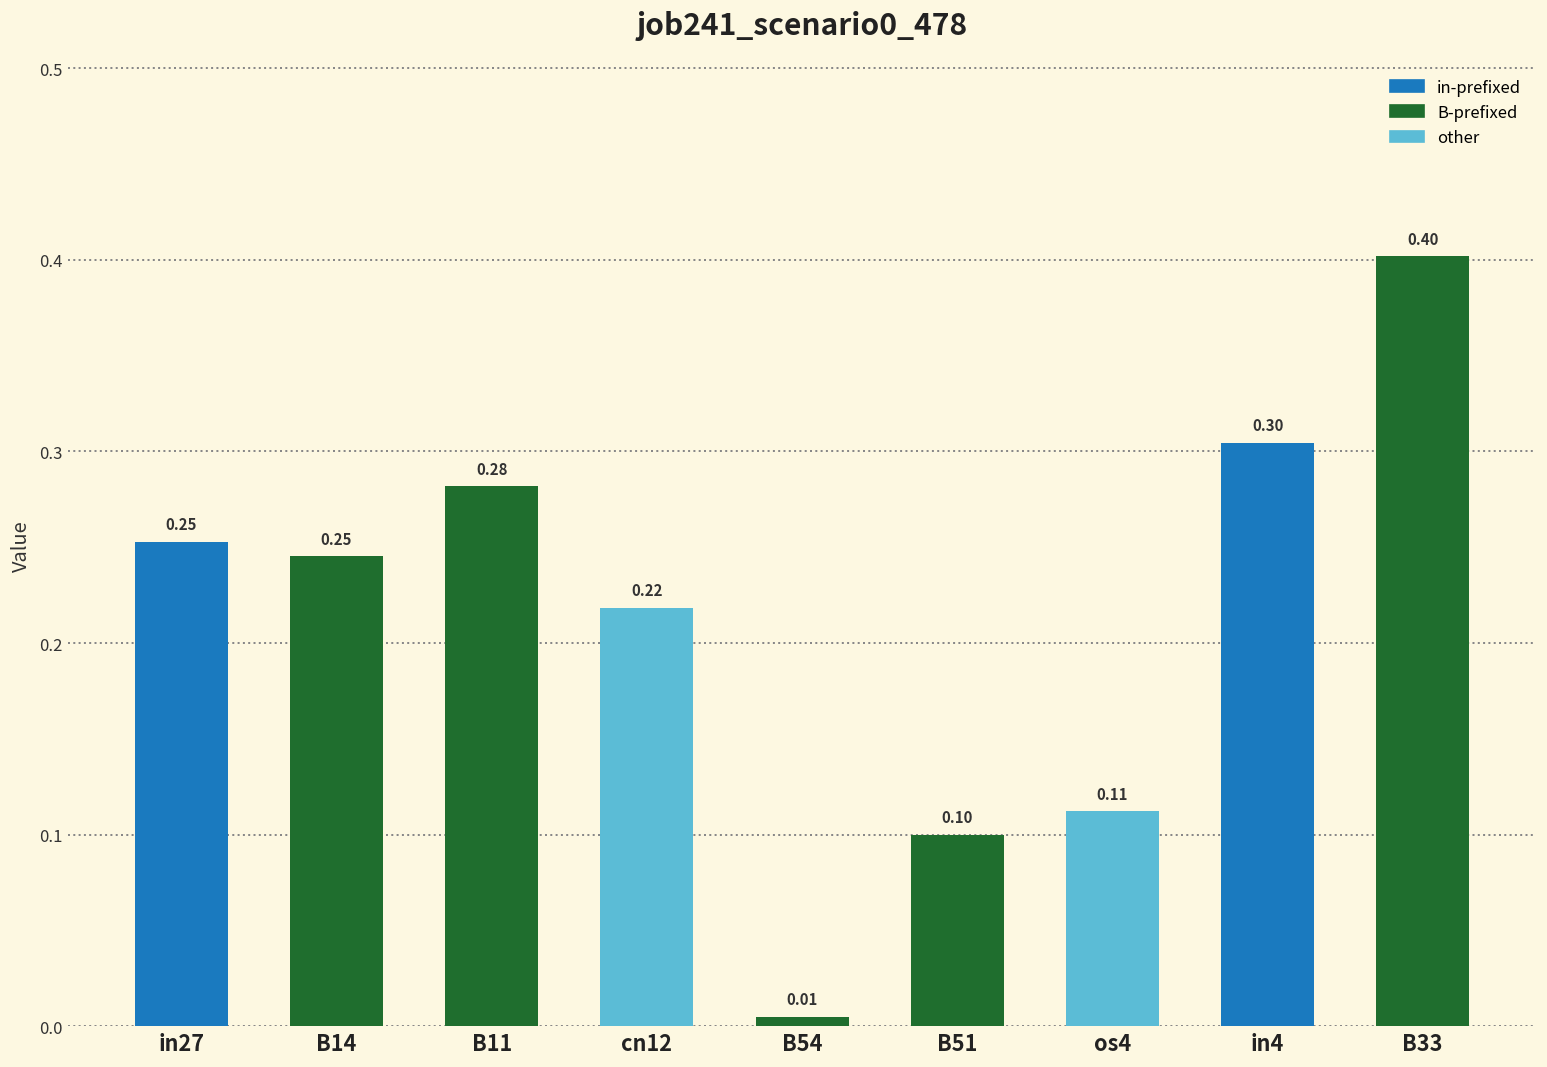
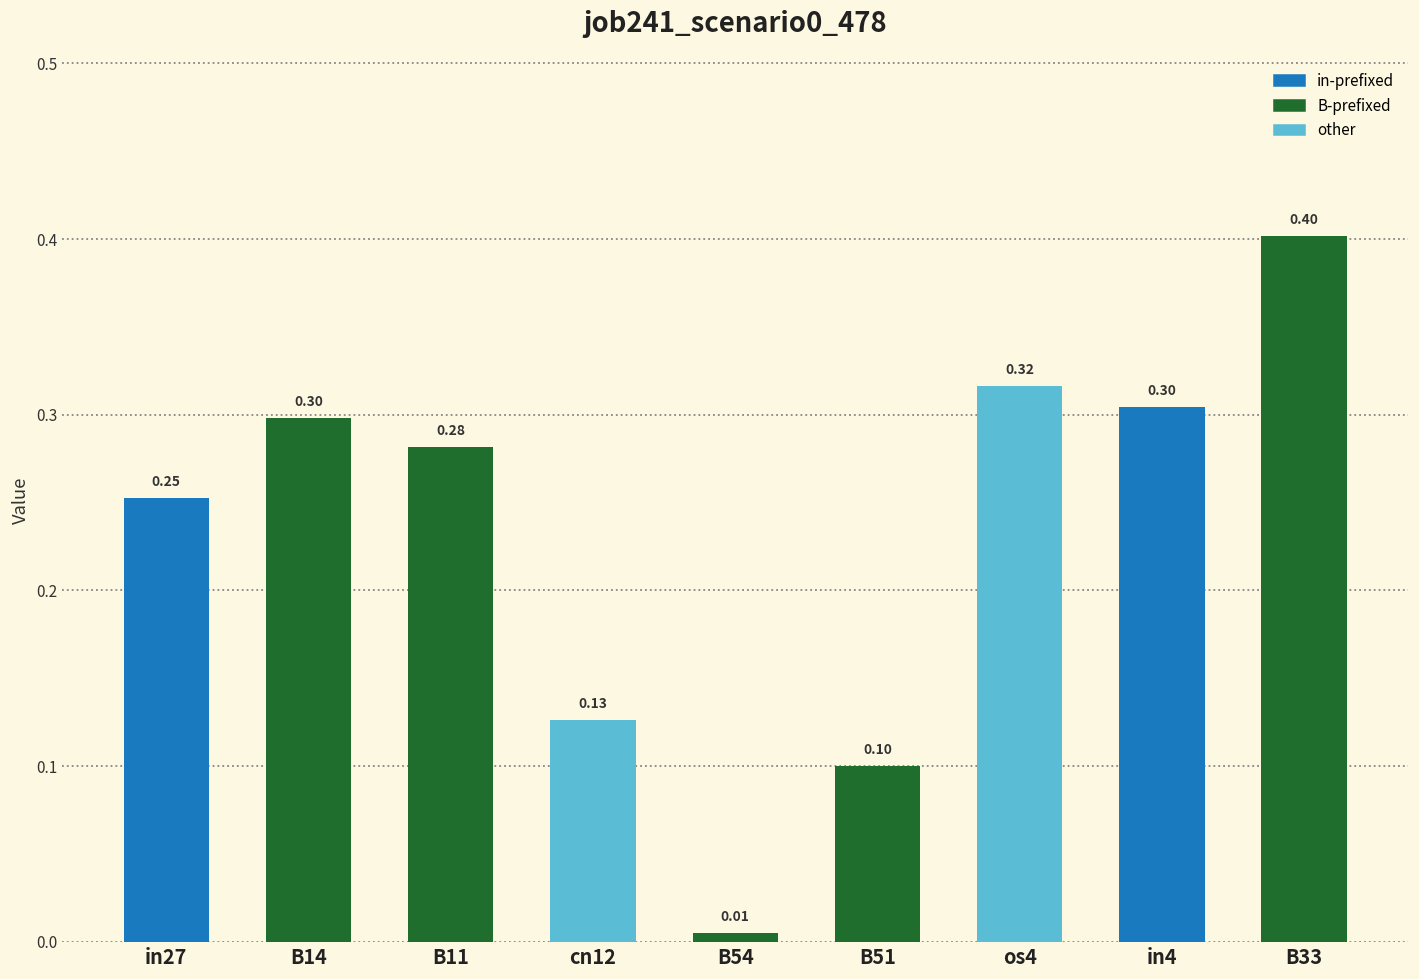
  {
    "in27": 0.25,
-   "B14": 0.25,
+   "B14": 0.30,
    "B11": 0.28,
-   "cn12": 0.22,
+   "cn12": 0.13,
    "B54": 0.01,
    "B51": 0.10,
-   "os4": 0.11,
+   "os4": 0.32,
    "in4": 0.30,
    "B33": 0.40
  }
